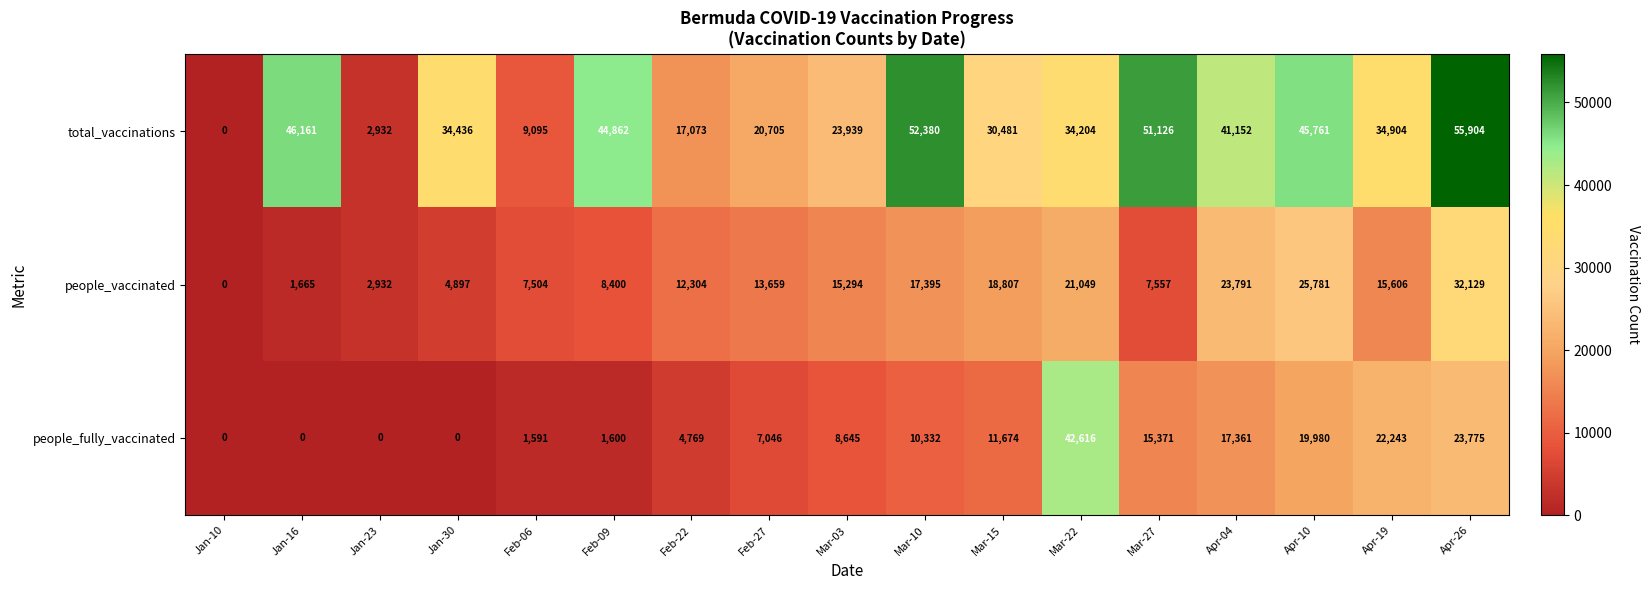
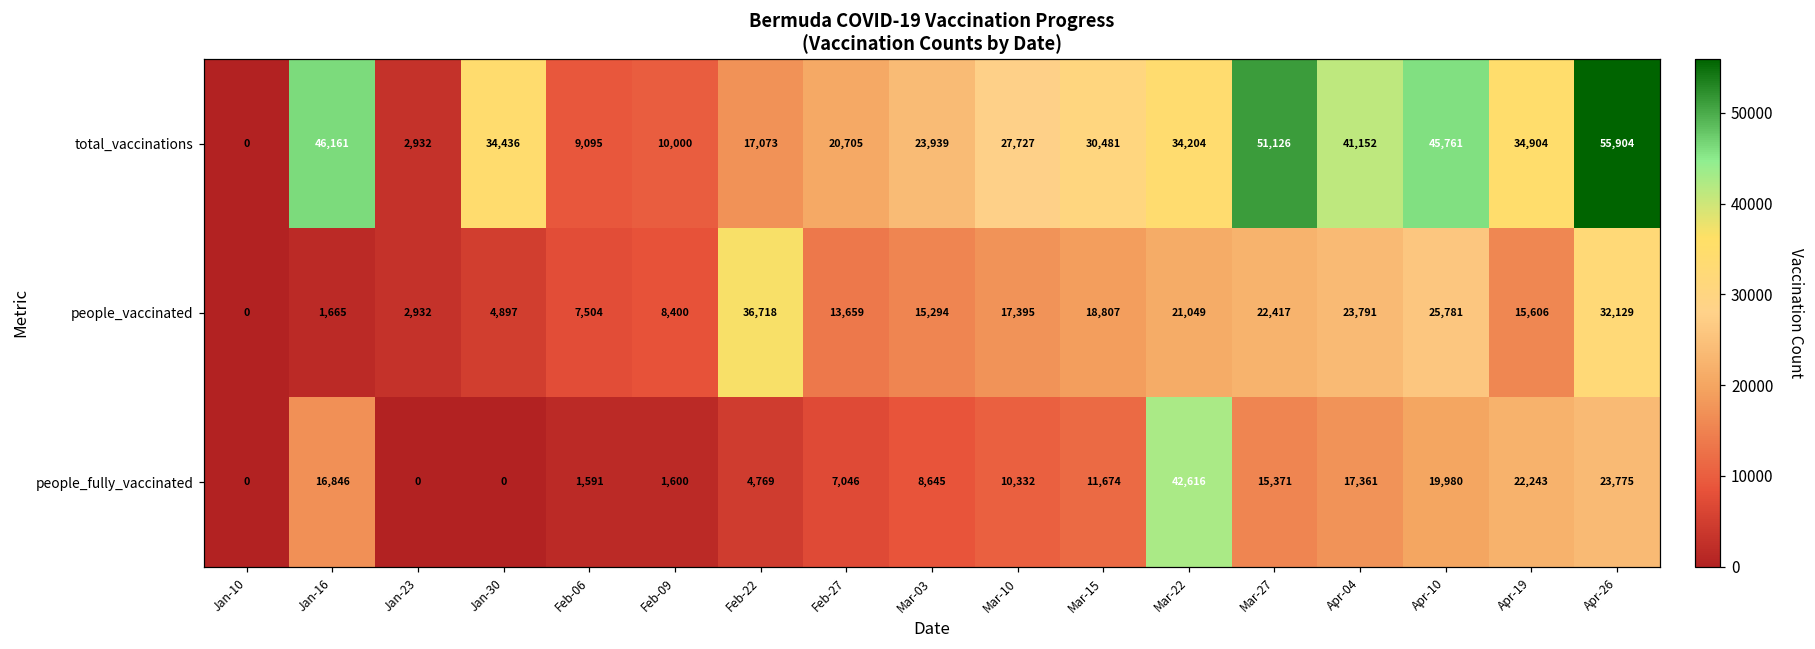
  {
    "total_vaccinations": {
      "Jan-10": "0",
      "Jan-16": "46,161",
      "Jan-23": "2,932",
      "Jan-30": "34,436",
      "Feb-06": "9,095",
-     "Feb-09": "44,862",
+     "Feb-09": "10,000",
      "Feb-22": "17,073",
      "Feb-27": "20,705",
      "Mar-03": "23,939",
-     "Mar-10": "52,380",
+     "Mar-10": "27,727",
      "Mar-15": "30,481",
      "Mar-22": "34,204",
      "Mar-27": "51,126",
      "Apr-04": "41,152",
      "Apr-10": "45,761",
      "Apr-19": "34,904",
      "Apr-26": "55,904"
    },
    "people_vaccinated": {
      "Jan-10": "0",
      "Jan-16": "1,665",
      "Jan-23": "2,932",
      "Jan-30": "4,897",
      "Feb-06": "7,504",
      "Feb-09": "8,400",
-     "Feb-22": "12,304",
+     "Feb-22": "36,718",
      "Feb-27": "13,659",
      "Mar-03": "15,294",
      "Mar-10": "17,395",
      "Mar-15": "18,807",
      "Mar-22": "21,049",
-     "Mar-27": "7,557",
+     "Mar-27": "22,417",
      "Apr-04": "23,791",
      "Apr-10": "25,781",
      "Apr-19": "15,606",
      "Apr-26": "32,129"
    },
    "people_fully_vaccinated": {
      "Jan-10": "0",
-     "Jan-16": "0",
+     "Jan-16": "16,846",
      "Jan-23": "0",
      "Jan-30": "0",
      "Feb-06": "1,591",
      "Feb-09": "1,600",
      "Feb-22": "4,769",
      "Feb-27": "7,046",
      "Mar-03": "8,645",
      "Mar-10": "10,332",
      "Mar-15": "11,674",
      "Mar-22": "42,616",
      "Mar-27": "15,371",
      "Apr-04": "17,361",
      "Apr-10": "19,980",
      "Apr-19": "22,243",
      "Apr-26": "23,775"
    }
  }
